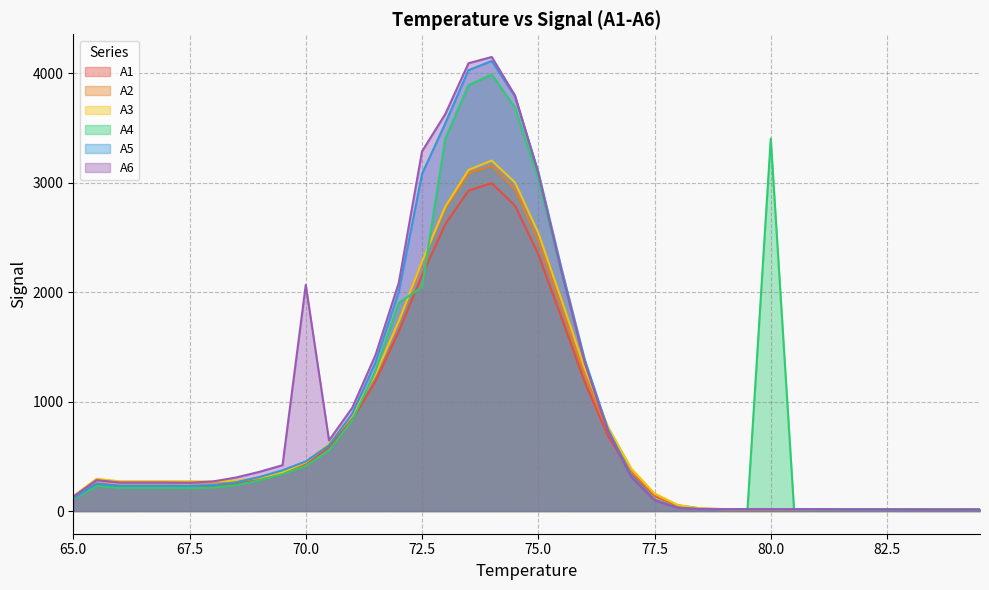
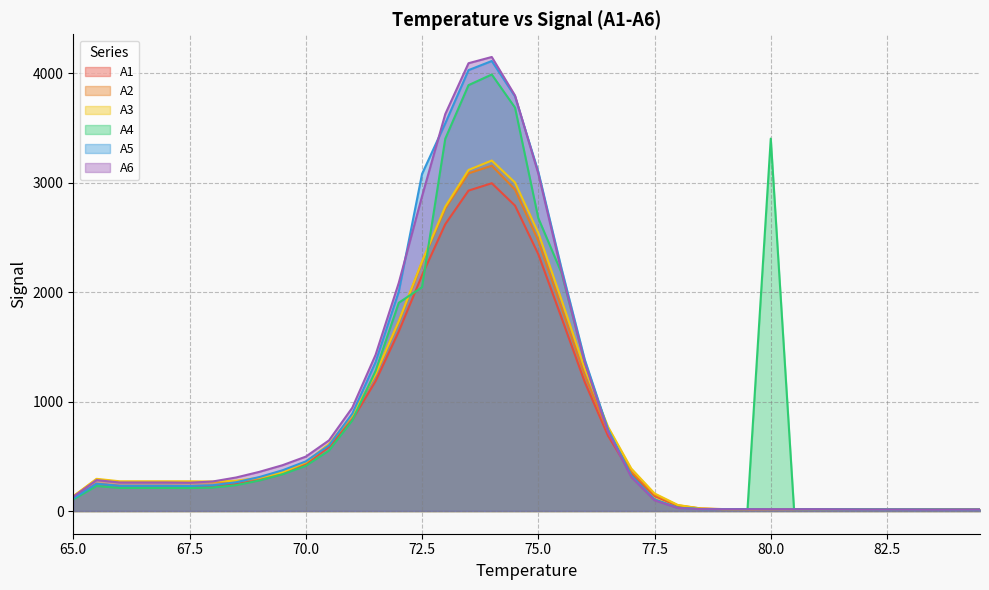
  {
    "A4": {
      "72.5": 2050,
-     "75.0": 3030,
+     "75.0": 2680,
      "80.0": 3400
    },
    "A5": {
      "72.5": 3080
    },
    "A6": {
-     "70.0": 2070,
-     "72.5": 3290
+     "70.0": 500,
+     "72.5": 2880
    }
  }
